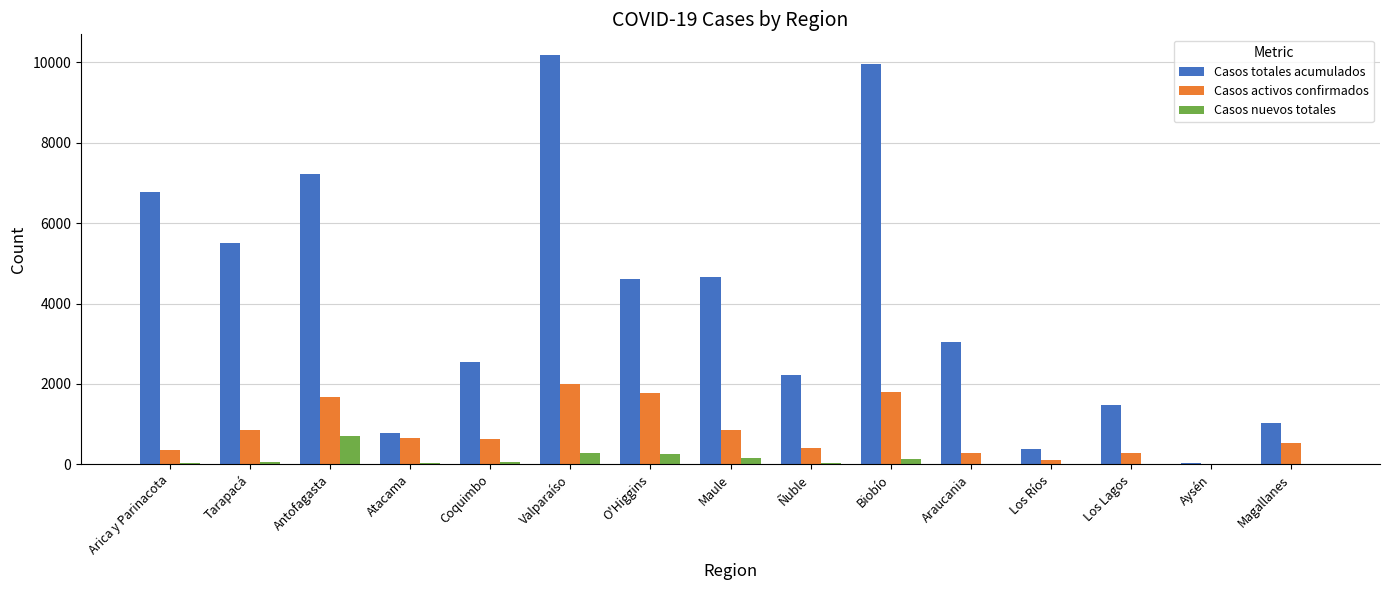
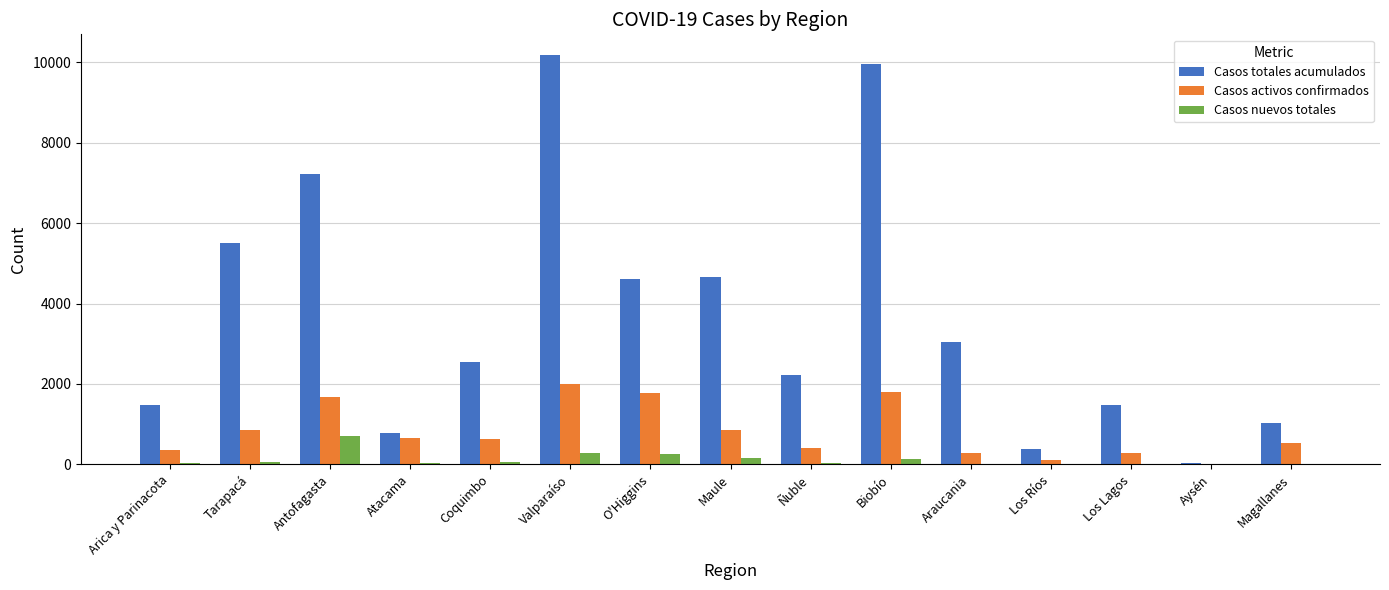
  {
    "Casos totales acumulados": {
-     "Arica y Parinacota": 6800,
+     "Arica y Parinacota": 1500,
      "Tarapacá": 5500,
      "Antofagasta": 7200,
      "Atacama": 800,
      "Coquimbo": 2500,
      "Valparaíso": 10200,
      "O'Higgins": 4600,
      "Maule": 4700,
      "Ñuble": 2200,
      "Biobío": 9900,
      "Araucania": 3000,
      "Los Ríos": 400,
      "Los Lagos": 1500,
      "Magallanes": 1000
    },
    "Casos activos confirmados": {
      "Arica y Parinacota": 400,
      "Tarapacá": 900,
      "Antofagasta": 1700,
      "Atacama": 700,
      "Coquimbo": 600,
      "Valparaíso": 2000,
      "O'Higgins": 1800,
      "Maule": 900,
      "Ñuble": 400,
      "Biobío": 1800,
      "Araucania": 300,
      "Los Ríos": 100,
      "Los Lagos": 300,
      "Magallanes": 500
    },
    "Casos nuevos totales": {
      "Antofagasta": 700,
      "Valparaíso": 300,
      "O'Higgins": 200,
      "Maule": 200,
      "Biobío": 100,
      "Aysén": 0,
      "Magallanes": 0
    }
  }
